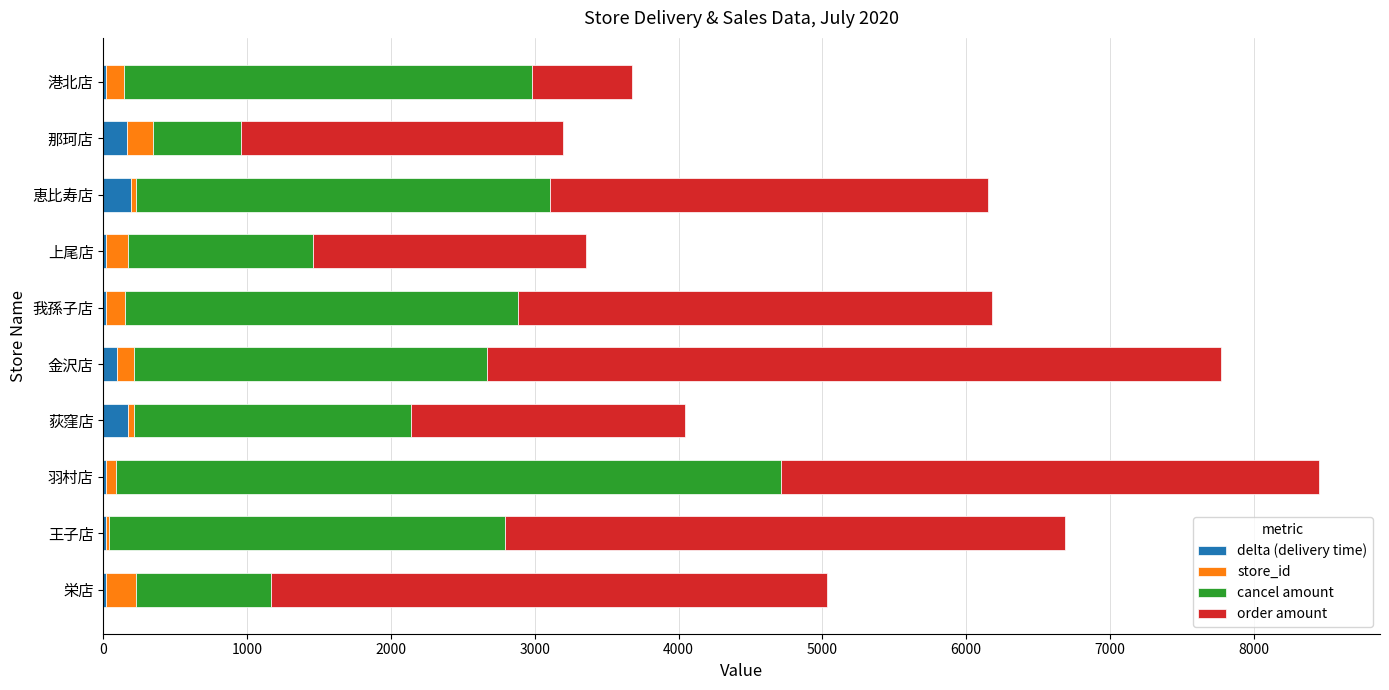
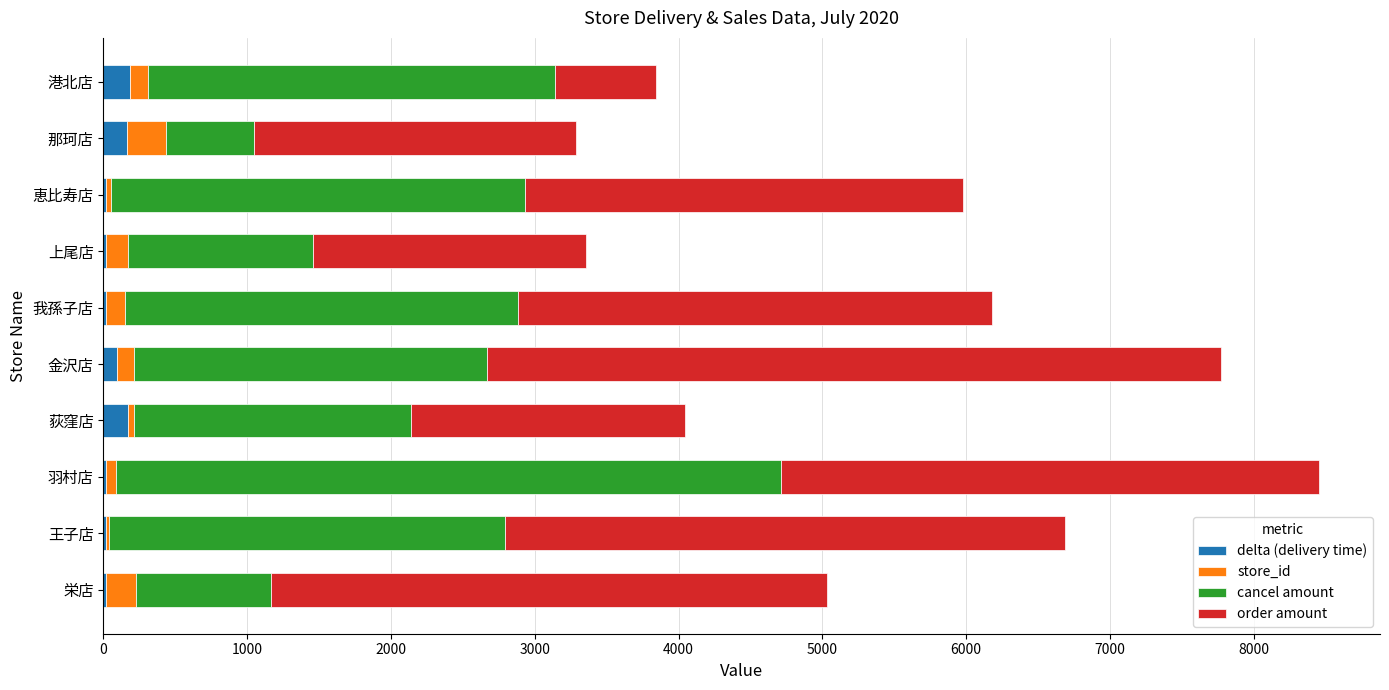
  {
    "delta (delivery time)": {
-     "港北店": 20,
+     "港北店": 190,
      "那珂店": 160,
-     "恵比寿店": 190,
+     "恵比寿店": 20,
      "上尾店": 20,
      "我孫子店": 20,
      "金沢店": 90,
      "荻窪店": 170,
      "羽村店": 20,
      "王子店": 20,
      "栄店": 20
    },
    "store_id": {
      "港北店": 120,
-     "那珂店": 180,
+     "那珂店": 270,
      "恵比寿店": 30,
      "上尾店": 150,
      "我孫子店": 130,
      "金沢店": 120,
      "荻窪店": 40,
      "羽村店": 70,
      "王子店": 20,
      "栄店": 210
    },
    "cancel amount": {
      "港北店": 2840,
      "那珂店": 610,
      "恵比寿店": 2880,
      "上尾店": 1280,
      "我孫子店": 2730,
      "金沢店": 2460,
      "荻窪店": 1930,
      "羽村店": 4620,
      "王子店": 2750,
      "栄店": 940
    },
    "order amount": {
      "港北店": 700,
      "那珂店": 2240,
      "恵比寿店": 3050,
      "上尾店": 1900,
      "我孫子店": 3300,
      "金沢店": 5100,
      "荻窪店": 1900,
      "羽村店": 3740,
      "王子店": 3900,
      "栄店": 3870
    }
  }
